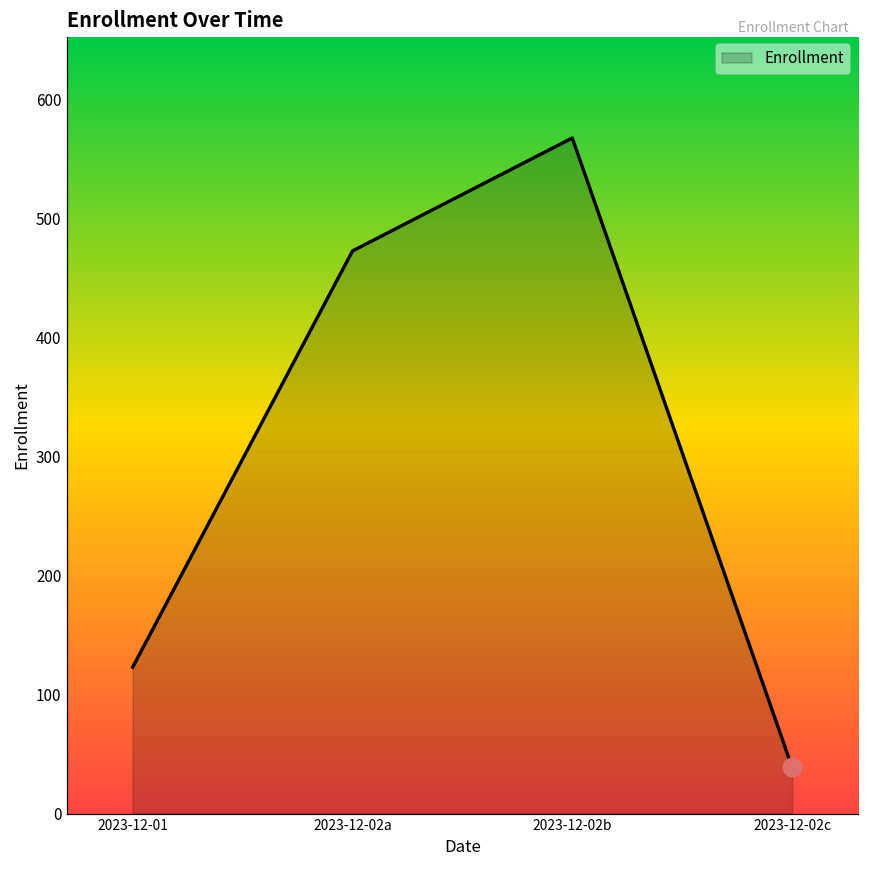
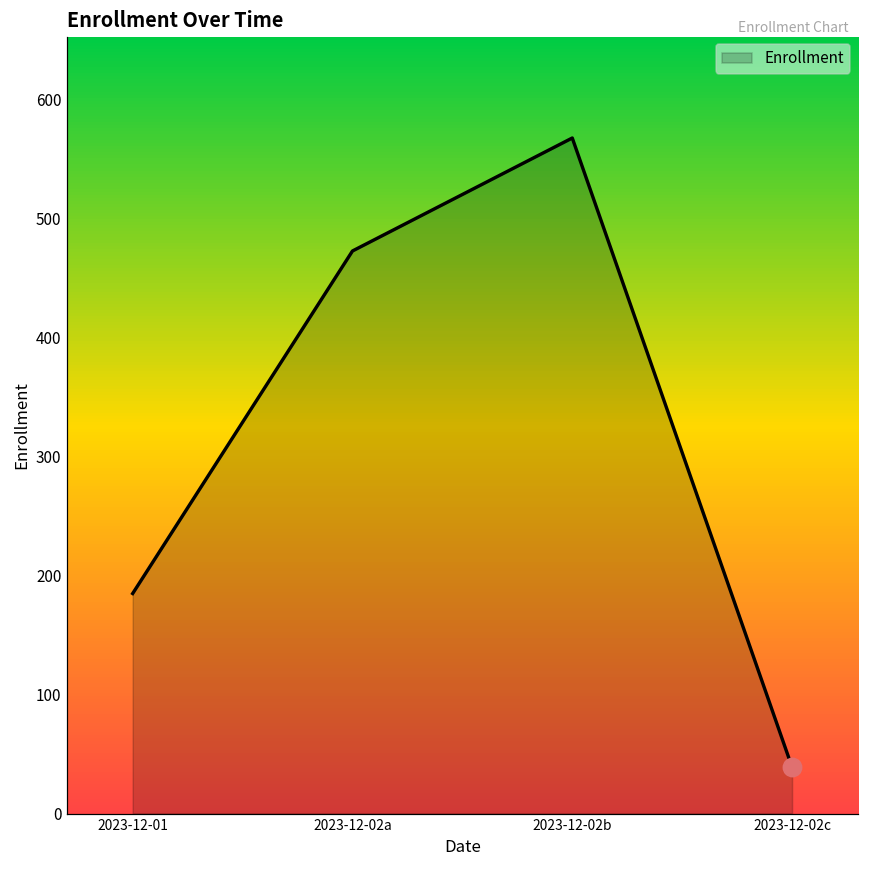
  {
    "Enrollment": {
-     "2023-12-01": 123,
+     "2023-12-01": 185,
      "2023-12-02a": 473,
      "2023-12-02b": 568
    }
  }
